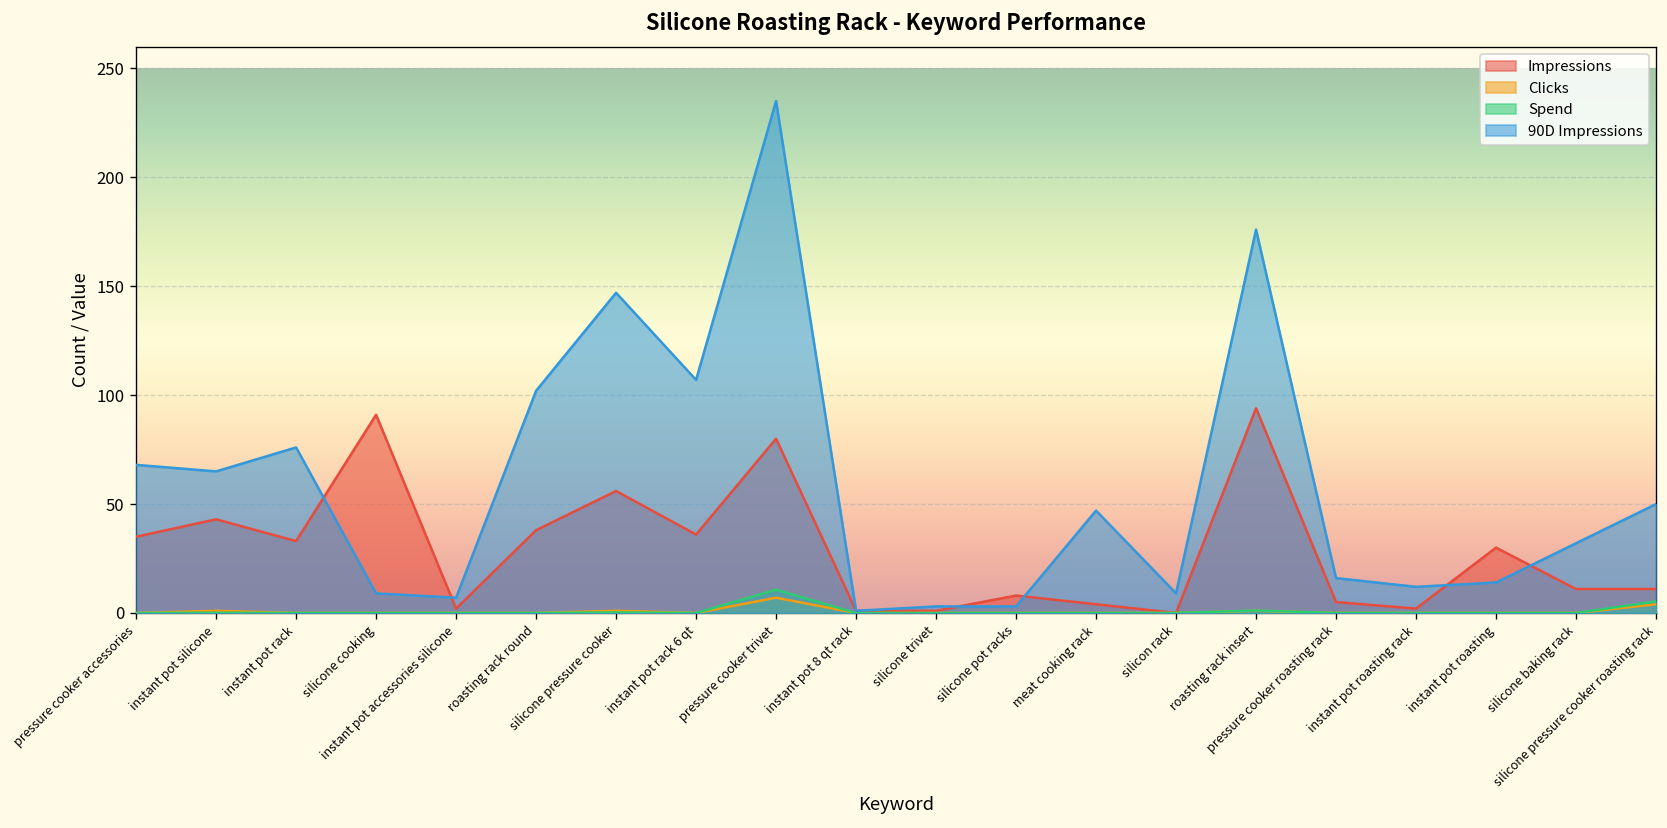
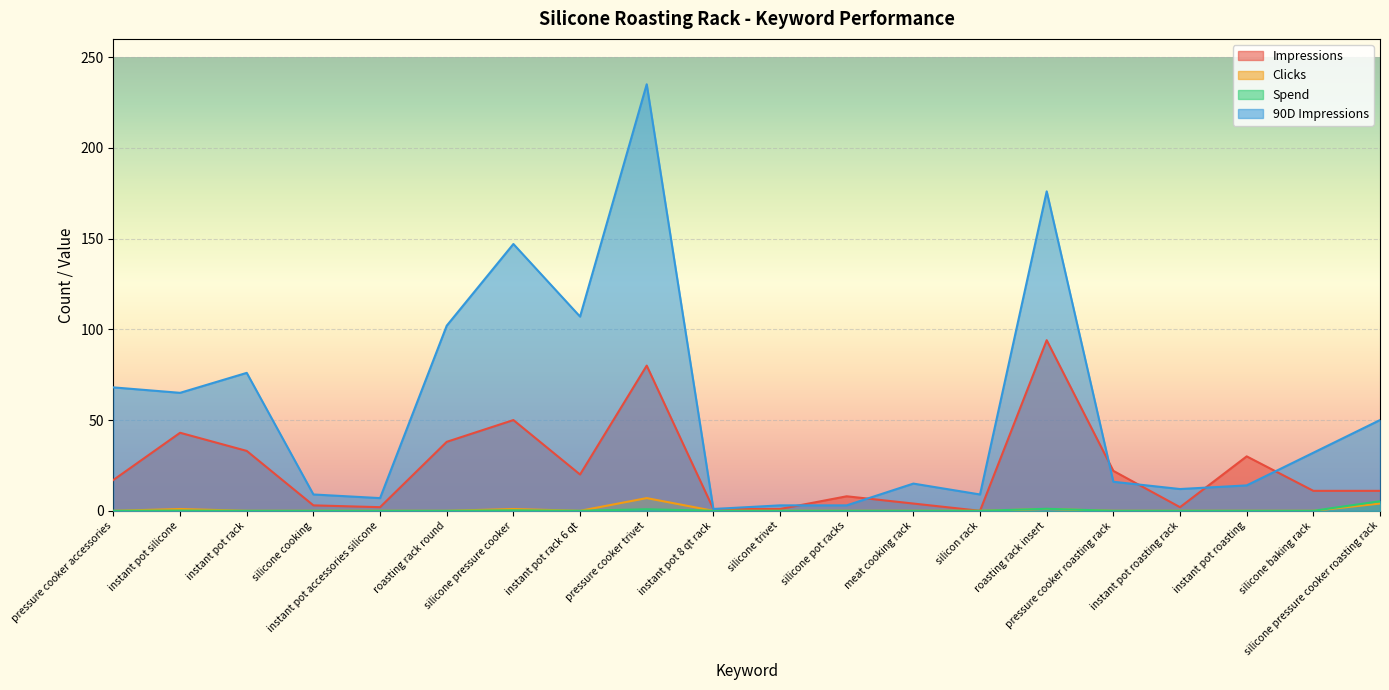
  {
    "Impressions": {
-     "pressure cooker accessories": 35,
+     "pressure cooker accessories": 17,
      "instant pot silicone": 43,
      "instant pot rack": 33,
-     "silicone cooking": 91,
+     "silicone cooking": 3,
      "instant pot accessories silicone": 2,
      "roasting rack round": 38,
-     "silicone pressure cooker": 56,
-     "instant pot rack 6 qt": 36,
+     "silicone pressure cooker": 50,
+     "instant pot rack 6 qt": 20,
      "pressure cooker trivet": 80,
      "silicone pot racks": 8,
      "meat cooking rack": 4,
      "roasting rack insert": 94,
-     "pressure cooker roasting rack": 5,
+     "pressure cooker roasting rack": 22,
      "instant pot roasting rack": 2,
      "instant pot roasting": 30,
      "silicone baking rack": 11,
      "silicone pressure cooker roasting rack": 11
    },
    "Clicks": {
      "pressure cooker trivet": 7
    },
    "Spend": {
-     "pressure cooker trivet": 11
+     "pressure cooker trivet": 1
    },
    "90D Impressions": {
      "pressure cooker accessories": 68,
      "instant pot silicone": 65,
      "instant pot rack": 76,
      "silicone cooking": 9,
      "instant pot accessories silicone": 7,
      "roasting rack round": 102,
      "silicone pressure cooker": 147,
      "instant pot rack 6 qt": 107,
      "pressure cooker trivet": 235,
      "silicone trivet": 3,
      "silicone pot racks": 3,
-     "meat cooking rack": 47,
+     "meat cooking rack": 15,
      "silicon rack": 9,
      "roasting rack insert": 176,
      "pressure cooker roasting rack": 16,
      "instant pot roasting rack": 12,
      "instant pot roasting": 14,
      "silicone baking rack": 32,
      "silicone pressure cooker roasting rack": 50
    }
  }
